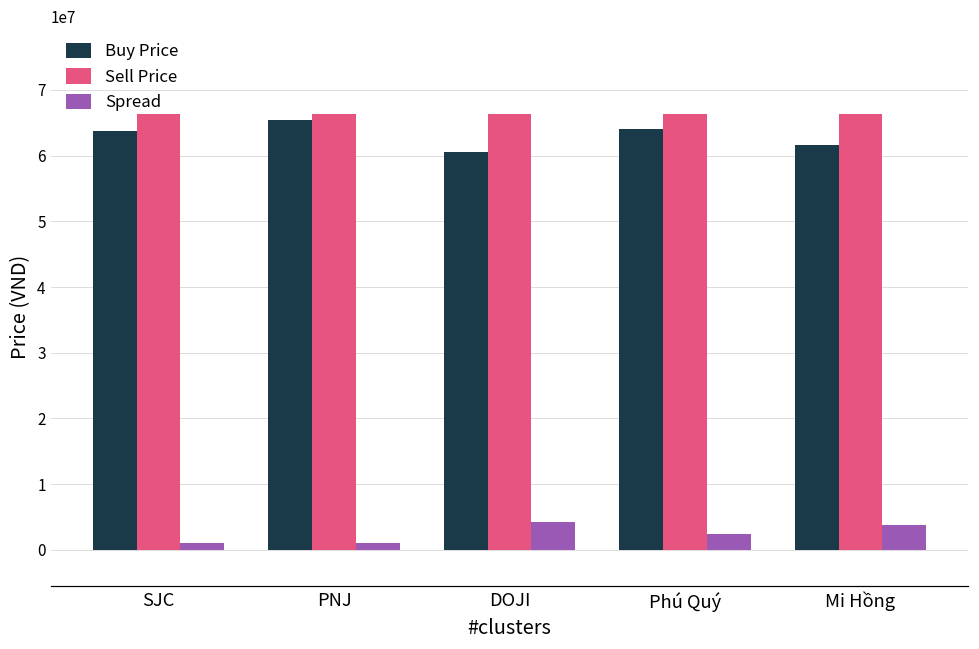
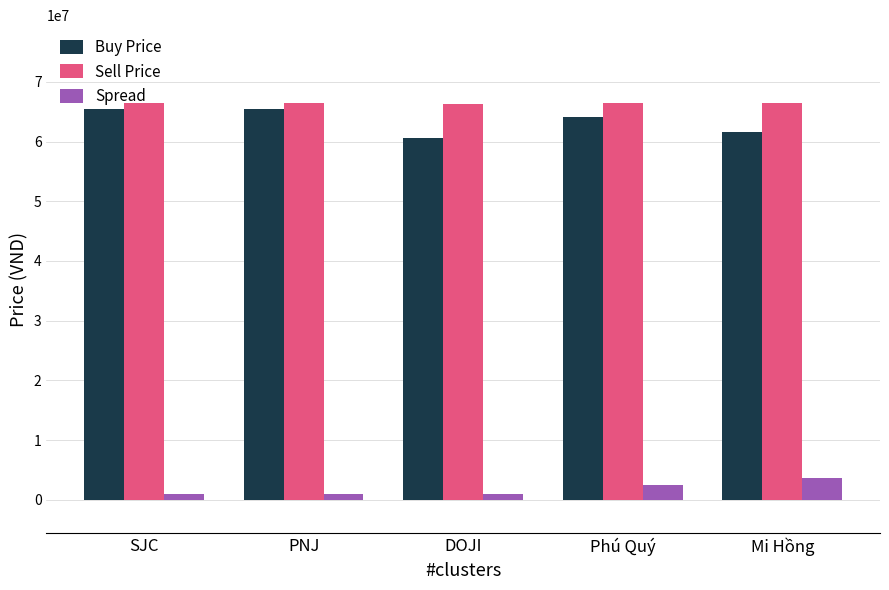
  {
    "Buy Price": {
-     "SJC": 64000000,
+     "SJC": 65000000,
      "PNJ": 65000000,
      "DOJI": 61000000,
      "Phú Quý": 64000000,
      "Mi Hồng": 62000000
    },
    "Sell Price": {
      "SJC": 66000000,
      "PNJ": 66000000,
      "DOJI": 66000000,
      "Phú Quý": 66000000,
      "Mi Hồng": 66000000
    },
    "Spread": {
      "SJC": 1000000,
      "PNJ": 1000000,
-     "DOJI": 4000000,
+     "DOJI": 1000000,
      "Phú Quý": 2000000,
      "Mi Hồng": 4000000
    }
  }
